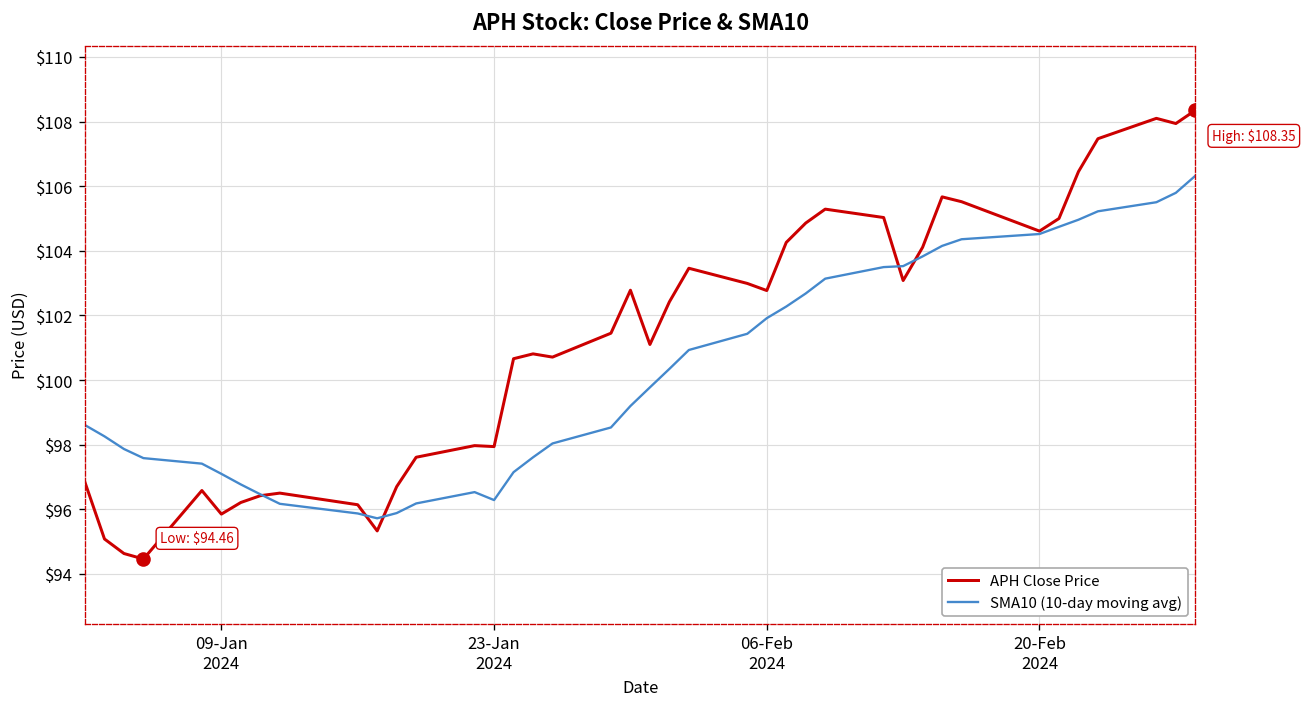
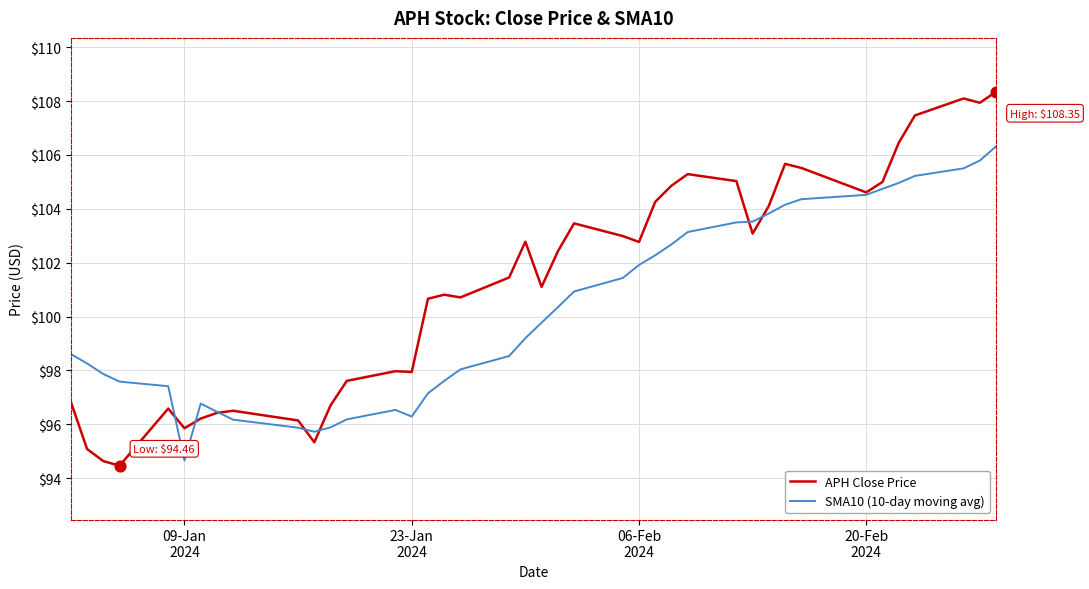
  {
    "SMA10 (10-day moving avg)": {
-     "09-Jan 2024": "$97.1",
+     "09-Jan 2024": "$94.7",
      "23-Jan 2024": "$96.3",
      "06-Feb 2024": "$101.9"
    }
  }
